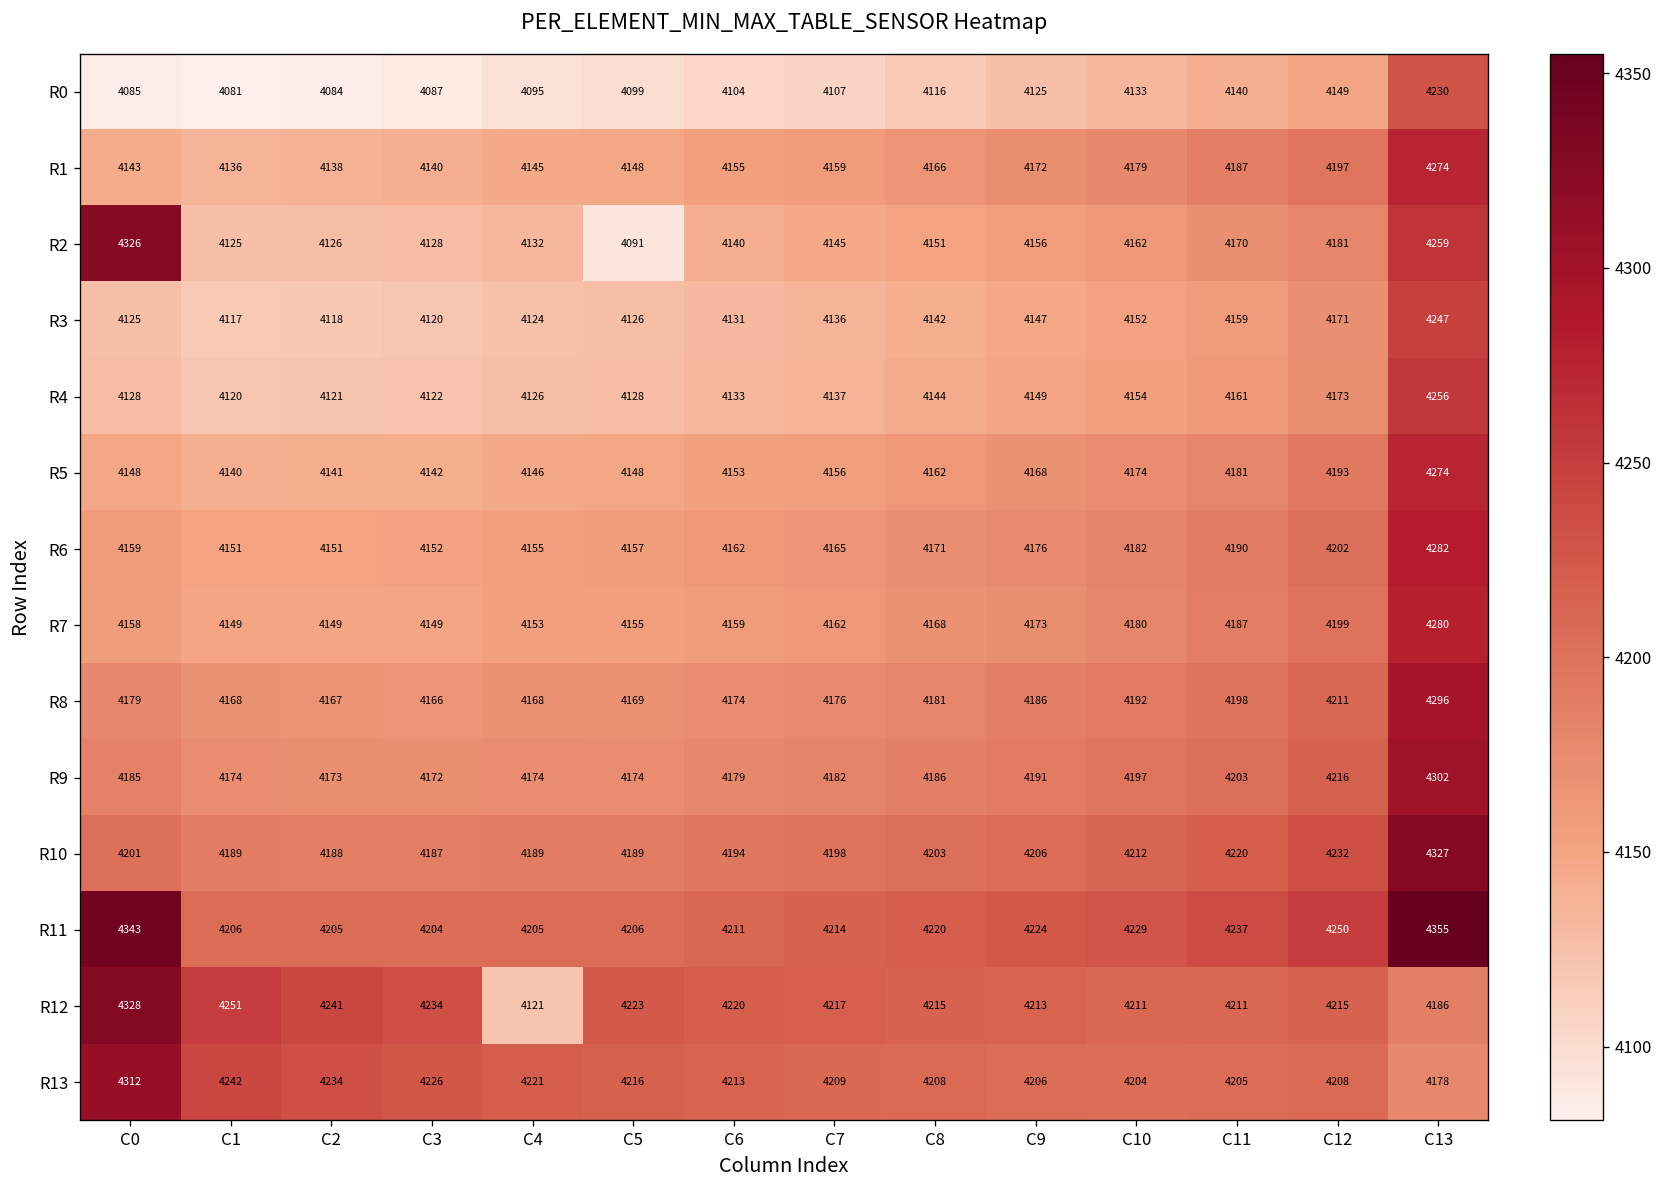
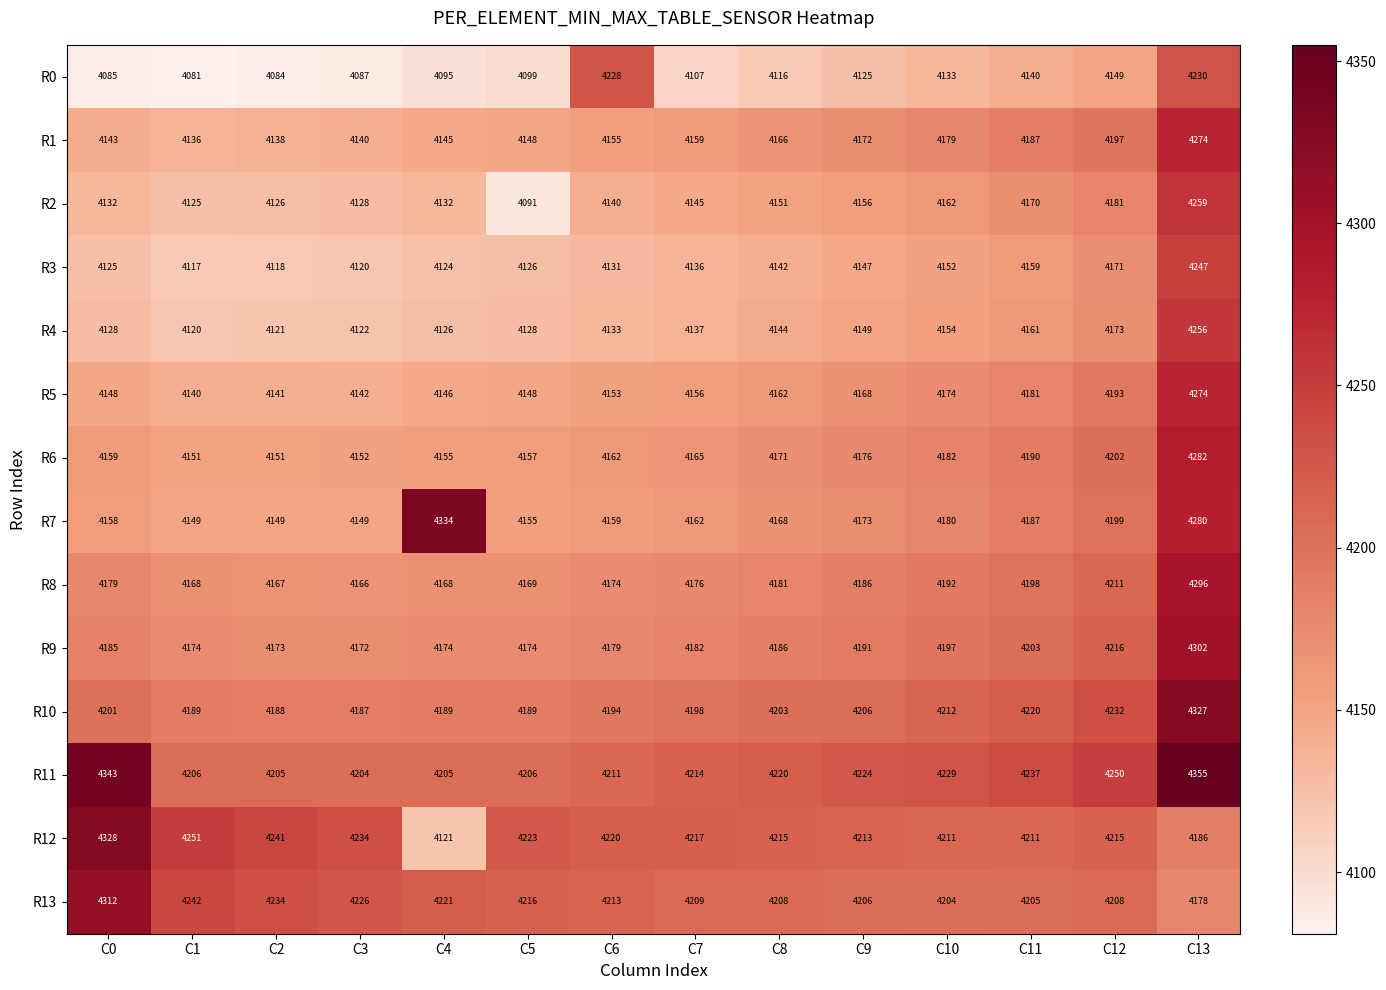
  {
    "R0": {
      "C0": 4085,
      "C1": 4081,
      "C2": 4084,
      "C3": 4087,
      "C4": 4095,
      "C5": 4099,
-     "C6": 4104,
+     "C6": 4228,
      "C7": 4107,
      "C8": 4116,
      "C9": 4125,
      "C10": 4133,
      "C11": 4140,
      "C12": 4149,
      "C13": 4230
    },
    "R1": {
      "C0": 4143,
      "C1": 4136,
      "C2": 4138,
      "C3": 4140,
      "C4": 4145,
      "C5": 4148,
      "C6": 4155,
      "C7": 4159,
      "C8": 4166,
      "C9": 4172,
      "C10": 4179,
      "C11": 4187,
      "C12": 4197,
      "C13": 4274
    },
    "R2": {
-     "C0": 4326,
+     "C0": 4132,
      "C1": 4125,
      "C2": 4126,
      "C3": 4128,
      "C4": 4132,
      "C5": 4091,
      "C6": 4140,
      "C7": 4145,
      "C8": 4151,
      "C9": 4156,
      "C10": 4162,
      "C11": 4170,
      "C12": 4181,
      "C13": 4259
    },
    "R3": {
      "C0": 4125,
      "C1": 4117,
      "C2": 4118,
      "C3": 4120,
      "C4": 4124,
      "C5": 4126,
      "C6": 4131,
      "C7": 4136,
      "C8": 4142,
      "C9": 4147,
      "C10": 4152,
      "C11": 4159,
      "C12": 4171,
      "C13": 4247
    },
    "R4": {
      "C0": 4128,
      "C1": 4120,
      "C2": 4121,
      "C3": 4122,
      "C4": 4126,
      "C5": 4128,
      "C6": 4133,
      "C7": 4137,
      "C8": 4144,
      "C9": 4149,
      "C10": 4154,
      "C11": 4161,
      "C12": 4173,
      "C13": 4256
    },
    "R5": {
      "C0": 4148,
      "C1": 4140,
      "C2": 4141,
      "C3": 4142,
      "C4": 4146,
      "C5": 4148,
      "C6": 4153,
      "C7": 4156,
      "C8": 4162,
      "C9": 4168,
      "C10": 4174,
      "C11": 4181,
      "C12": 4193,
      "C13": 4274
    },
    "R6": {
      "C0": 4159,
      "C1": 4151,
      "C2": 4151,
      "C3": 4152,
      "C4": 4155,
      "C5": 4157,
      "C6": 4162,
      "C7": 4165,
      "C8": 4171,
      "C9": 4176,
      "C10": 4182,
      "C11": 4190,
      "C12": 4202,
      "C13": 4282
    },
    "R7": {
      "C0": 4158,
      "C1": 4149,
      "C2": 4149,
      "C3": 4149,
-     "C4": 4153,
+     "C4": 4334,
      "C5": 4155,
      "C6": 4159,
      "C7": 4162,
      "C8": 4168,
      "C9": 4173,
      "C10": 4180,
      "C11": 4187,
      "C12": 4199,
      "C13": 4280
    },
    "R8": {
      "C0": 4179,
      "C1": 4168,
      "C2": 4167,
      "C3": 4166,
      "C4": 4168,
      "C5": 4169,
      "C6": 4174,
      "C7": 4176,
      "C8": 4181,
      "C9": 4186,
      "C10": 4192,
      "C11": 4198,
      "C12": 4211,
      "C13": 4296
    },
    "R9": {
      "C0": 4185,
      "C1": 4174,
      "C2": 4173,
      "C3": 4172,
      "C4": 4174,
      "C5": 4174,
      "C6": 4179,
      "C7": 4182,
      "C8": 4186,
      "C9": 4191,
      "C10": 4197,
      "C11": 4203,
      "C12": 4216,
      "C13": 4302
    },
    "R10": {
      "C0": 4201,
      "C1": 4189,
      "C2": 4188,
      "C3": 4187,
      "C4": 4189,
      "C5": 4189,
      "C6": 4194,
      "C7": 4198,
      "C8": 4203,
      "C9": 4206,
      "C10": 4212,
      "C11": 4220,
      "C12": 4232,
      "C13": 4327
    },
    "R11": {
      "C0": 4343,
      "C1": 4206,
      "C2": 4205,
      "C3": 4204,
      "C4": 4205,
      "C5": 4206,
      "C6": 4211,
      "C7": 4214,
      "C8": 4220,
      "C9": 4224,
      "C10": 4229,
      "C11": 4237,
      "C12": 4250,
      "C13": 4355
    },
    "R12": {
      "C0": 4328,
      "C1": 4251,
      "C2": 4241,
      "C3": 4234,
      "C4": 4121,
      "C5": 4223,
      "C6": 4220,
      "C7": 4217,
      "C8": 4215,
      "C9": 4213,
      "C10": 4211,
      "C11": 4211,
      "C12": 4215,
      "C13": 4186
    },
    "R13": {
      "C0": 4312,
      "C1": 4242,
      "C2": 4234,
      "C3": 4226,
      "C4": 4221,
      "C5": 4216,
      "C6": 4213,
      "C7": 4209,
      "C8": 4208,
      "C9": 4206,
      "C10": 4204,
      "C11": 4205,
      "C12": 4208,
      "C13": 4178
    }
  }
